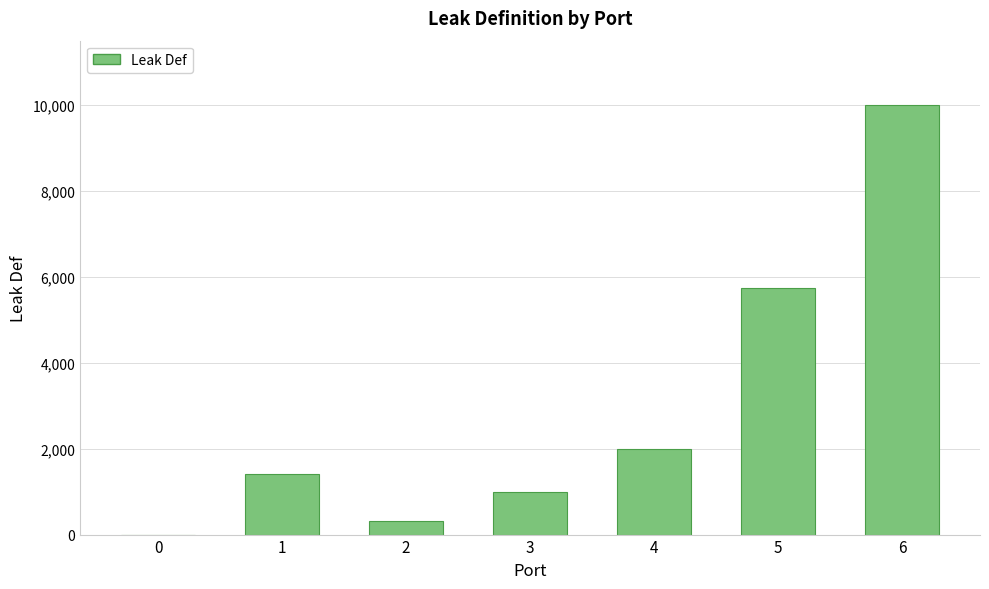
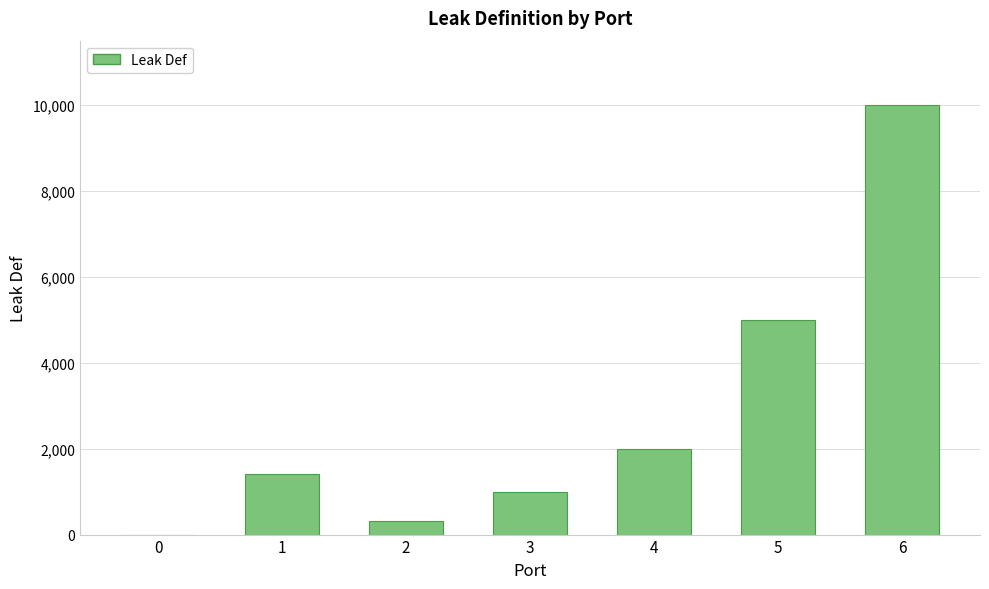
  {
    "0": "0",
    "1": "1,400",
    "2": "300",
    "3": "1,000",
    "4": "2,000",
-   "5": "5,700",
+   "5": "5,000",
    "6": "10,000"
  }
